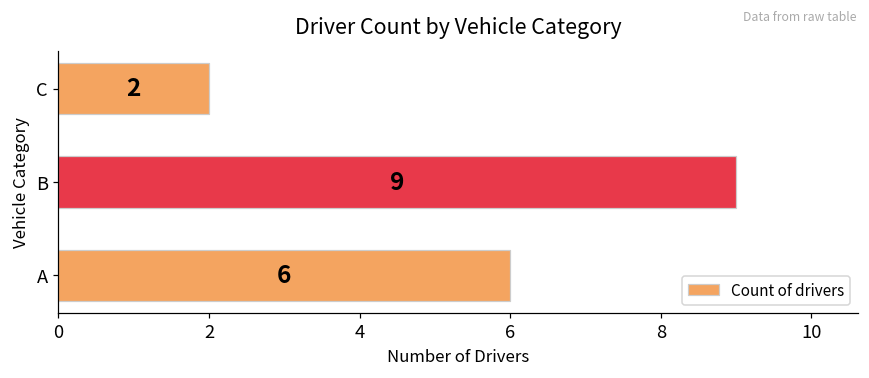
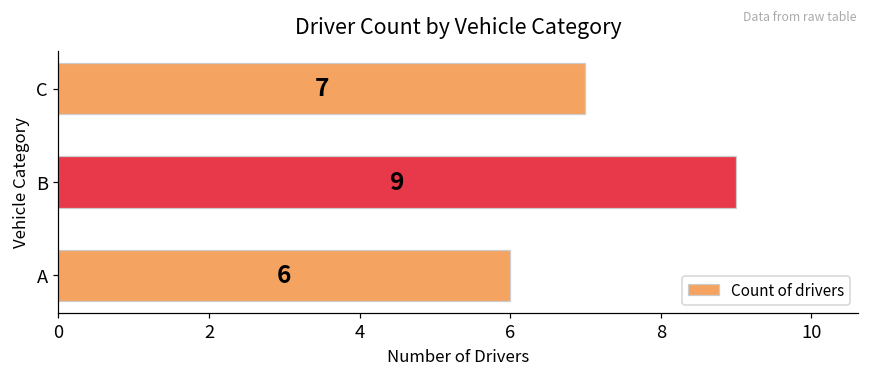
  {
-   "C": 2,
+   "C": 7,
    "B": 9,
    "A": 6
  }
